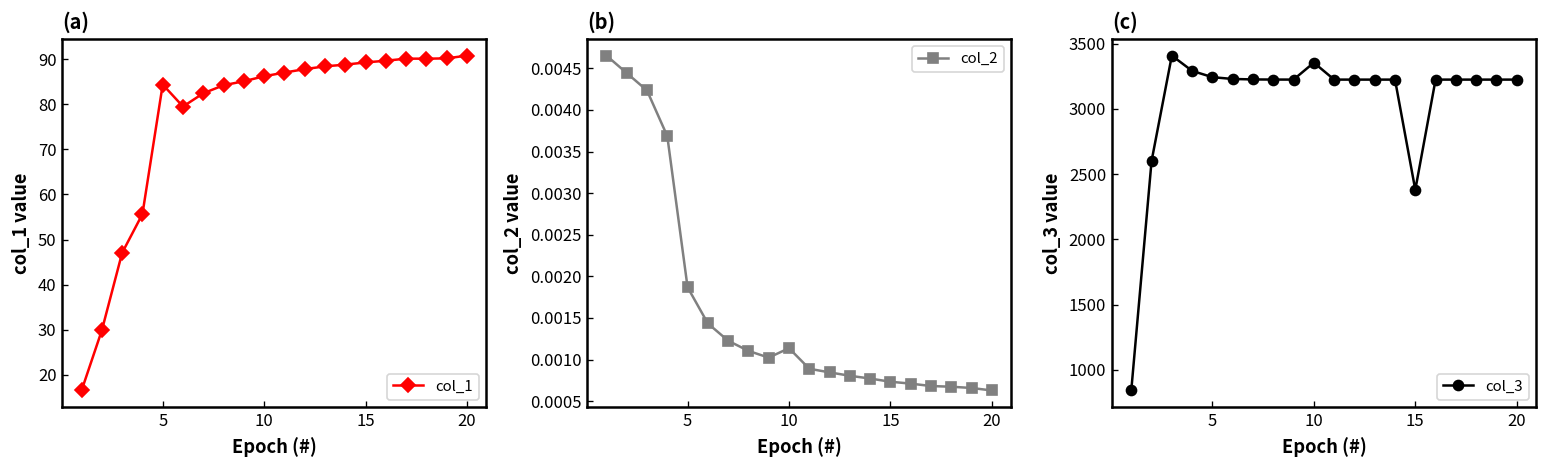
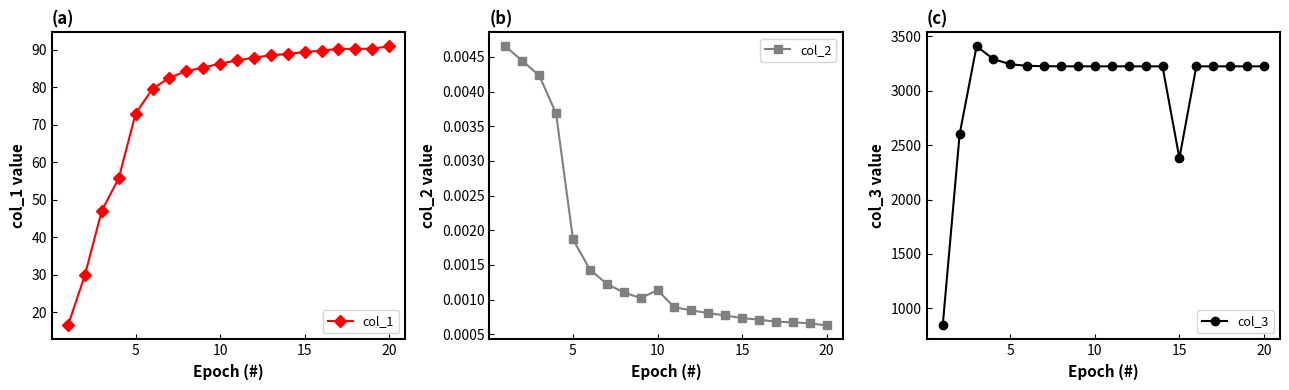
  {
    "(a)": {
-     "5": 84,
+     "5": 73,
      "10": 86,
      "15": 89,
      "20": 91
    },
    "(b)": {
      "5": 0.0019,
      "10": 0.0011,
      "15": 0.0007,
      "20": 0.0006
    },
    "(c)": {
      "5": 3240,
-     "10": 3360,
+     "10": 3230,
      "15": 2380,
      "20": 3230
    }
  }
